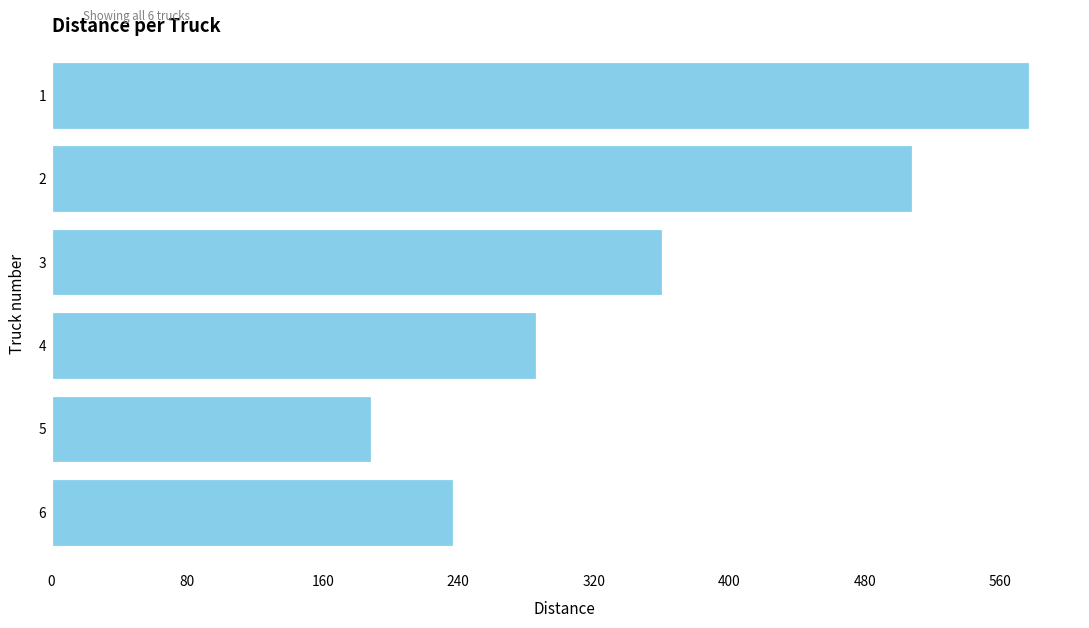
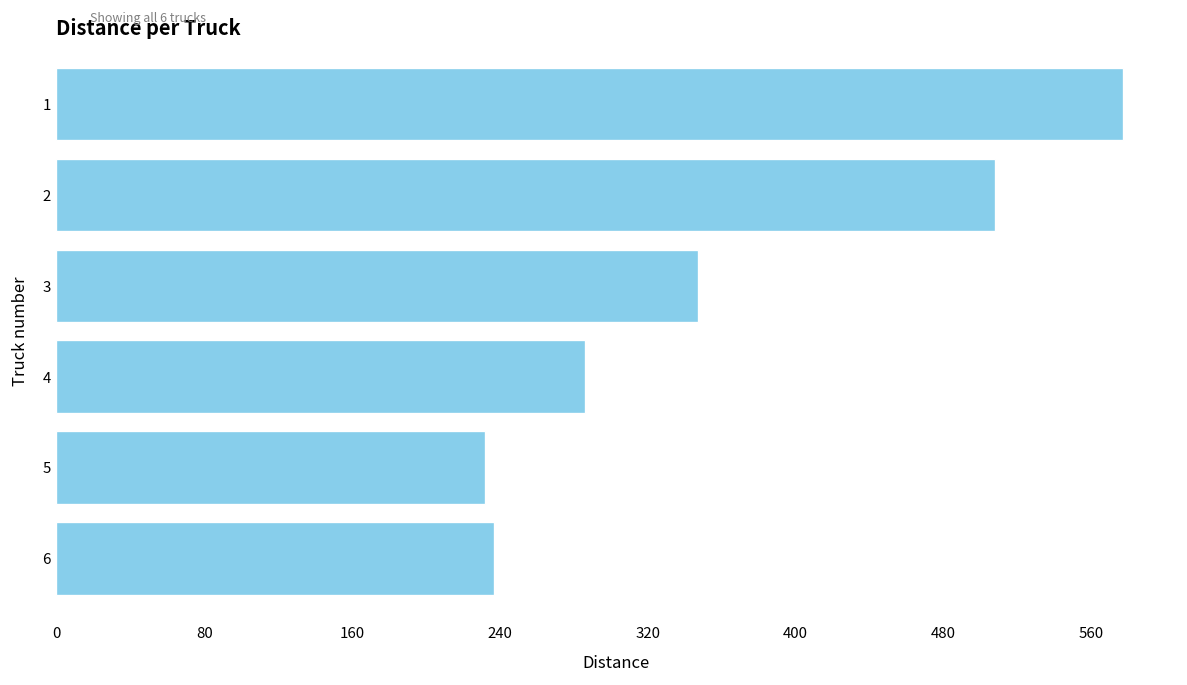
  {
    "1": 577,
    "2": 508,
-   "3": 360,
+   "3": 347,
    "4": 286,
-   "5": 188,
+   "5": 232,
    "6": 237
  }
